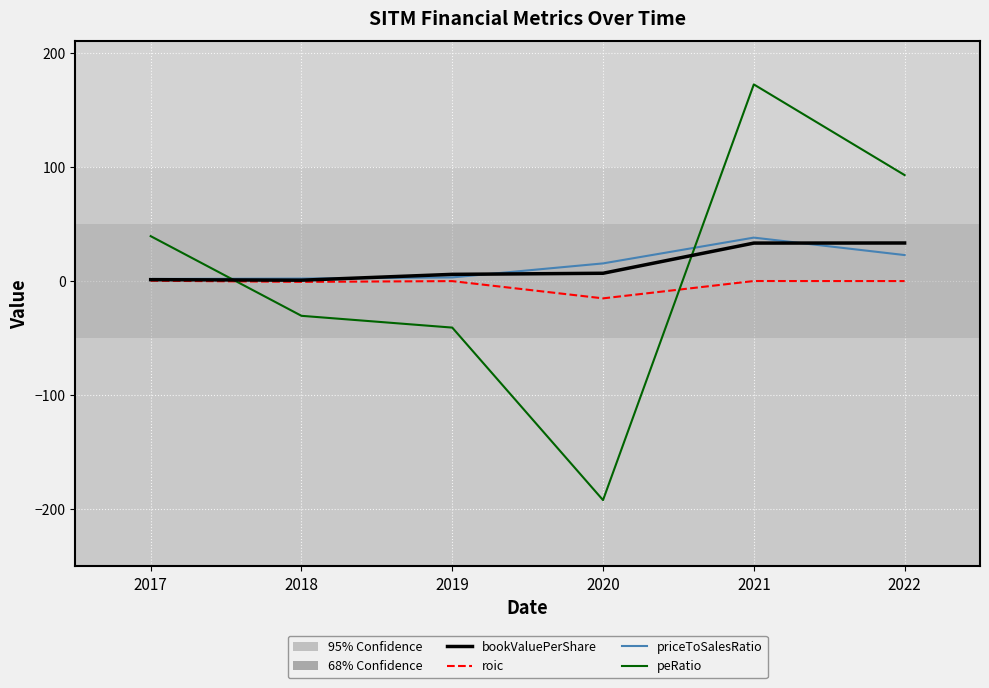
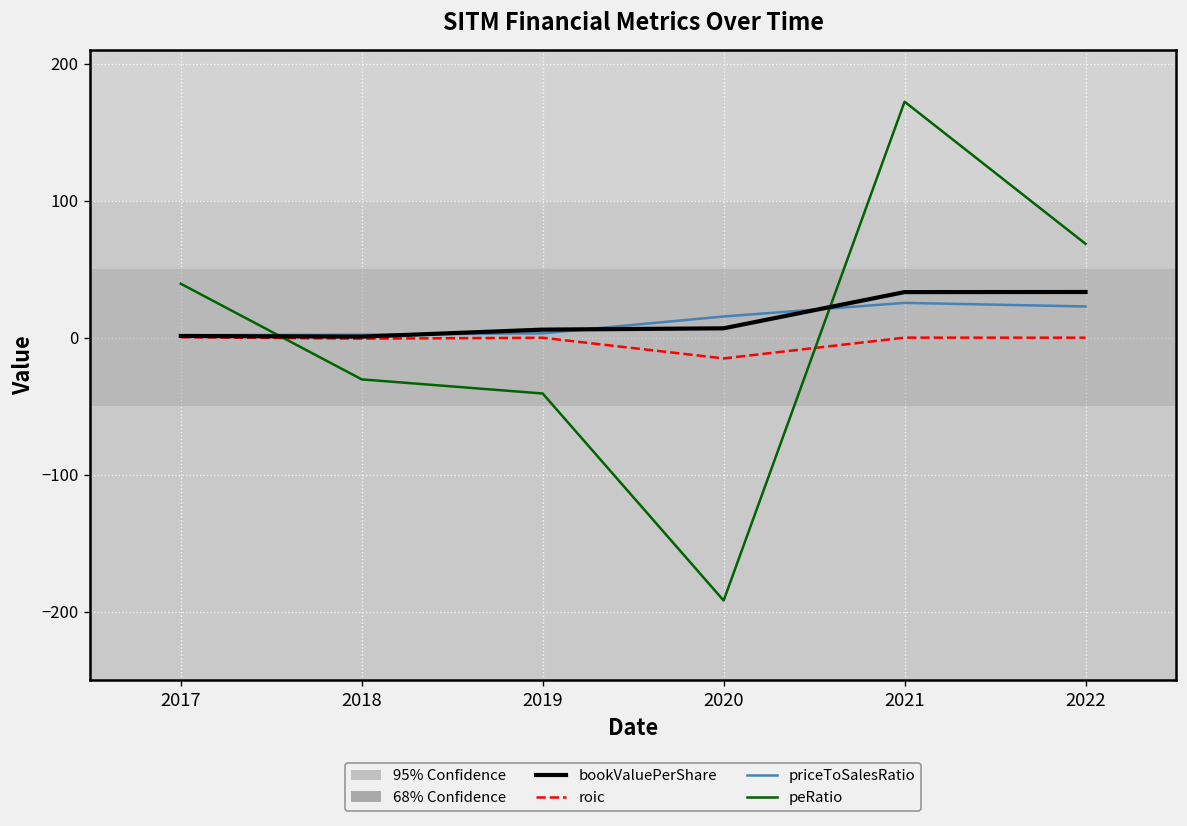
  {
    "bookValuePerShare": {
      "2019": 6,
      "2020": 7,
      "2021": 33,
      "2022": 33
    },
    "roic": {
      "2019": 0,
      "2020": -15,
      "2021": 0,
      "2022": 0
    },
    "priceToSalesRatio": {
      "2019": 3,
      "2020": 15,
-     "2021": 38,
+     "2021": 25,
      "2022": 23
    },
    "peRatio": {
      "2017": 39,
      "2018": -30,
      "2019": -41,
      "2020": -192,
      "2021": 172,
-     "2022": 93
+     "2022": 69
    }
  }
